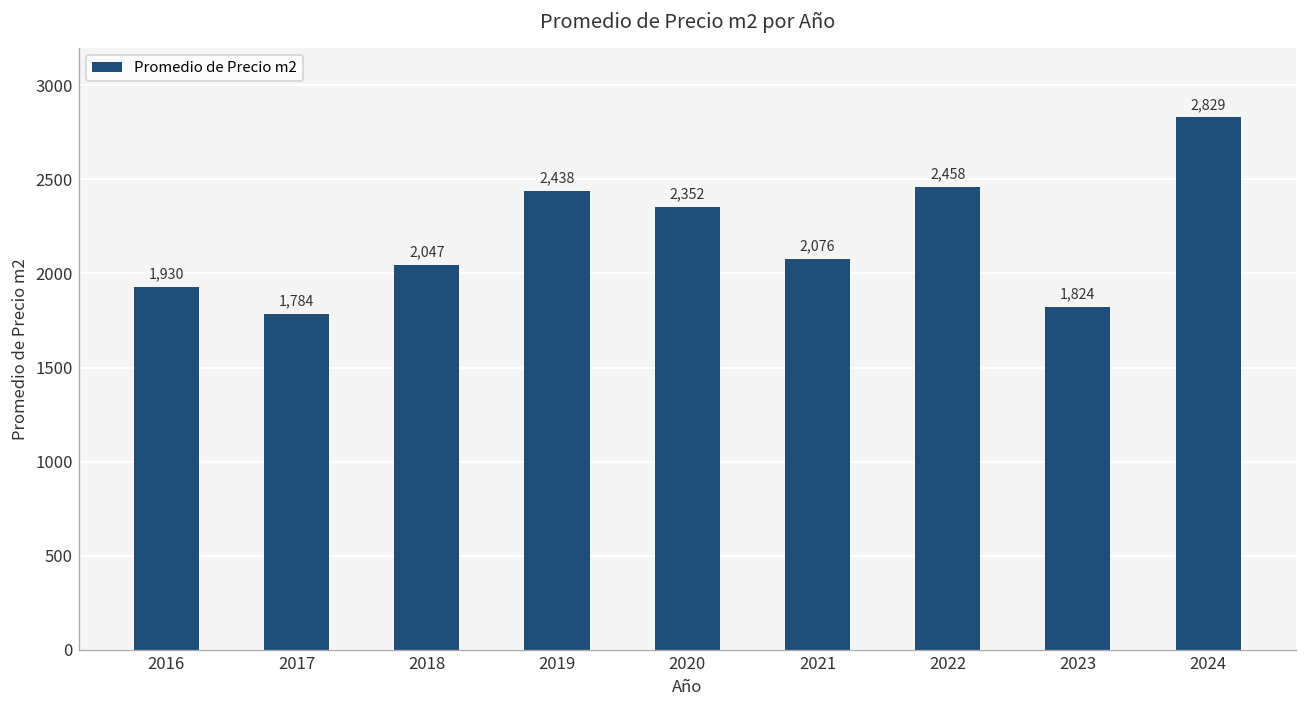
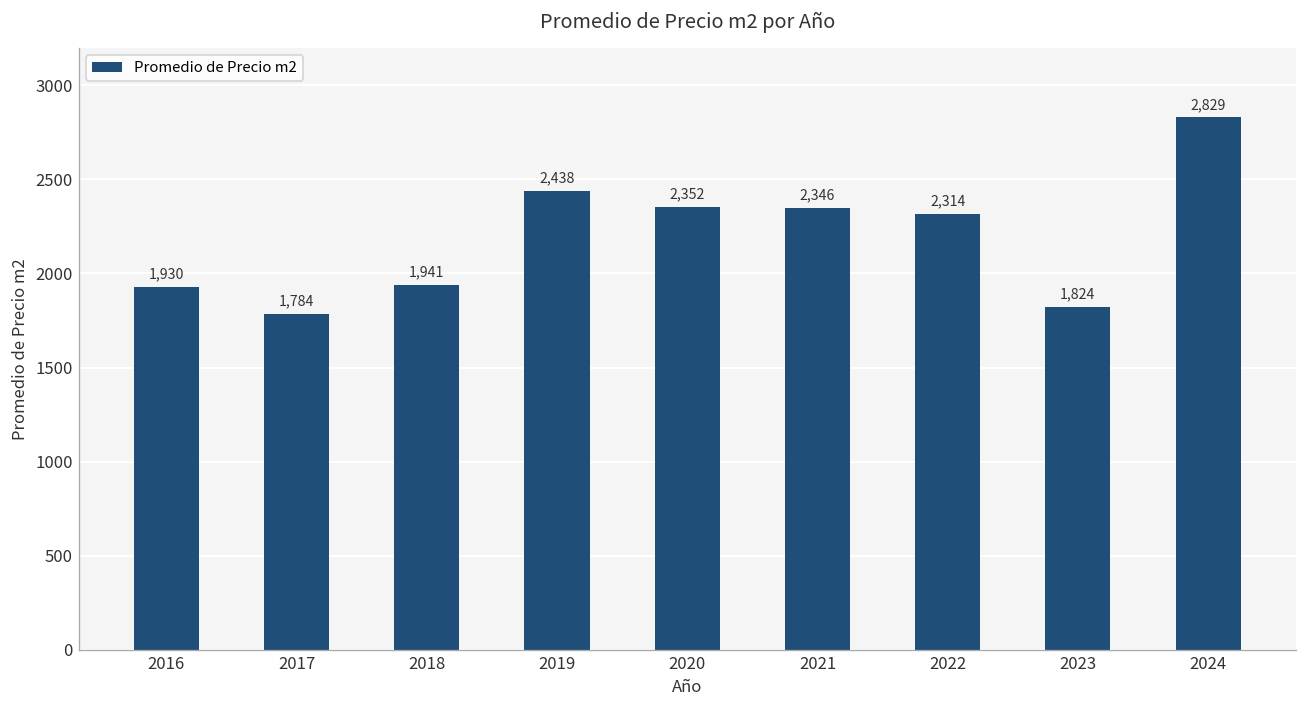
  {
    "2016": "1,930",
    "2017": "1,784",
-   "2018": "2,047",
+   "2018": "1,941",
    "2019": "2,438",
    "2020": "2,352",
-   "2021": "2,076",
-   "2022": "2,458",
+   "2021": "2,346",
+   "2022": "2,314",
    "2023": "1,824",
    "2024": "2,829"
  }
